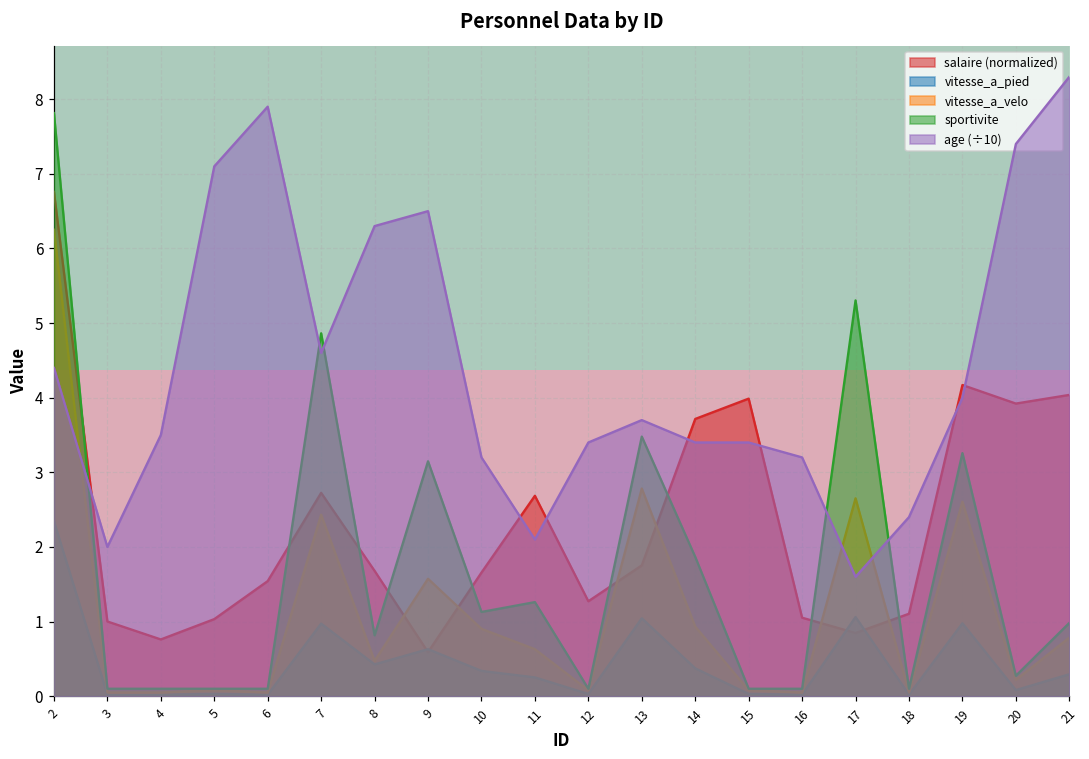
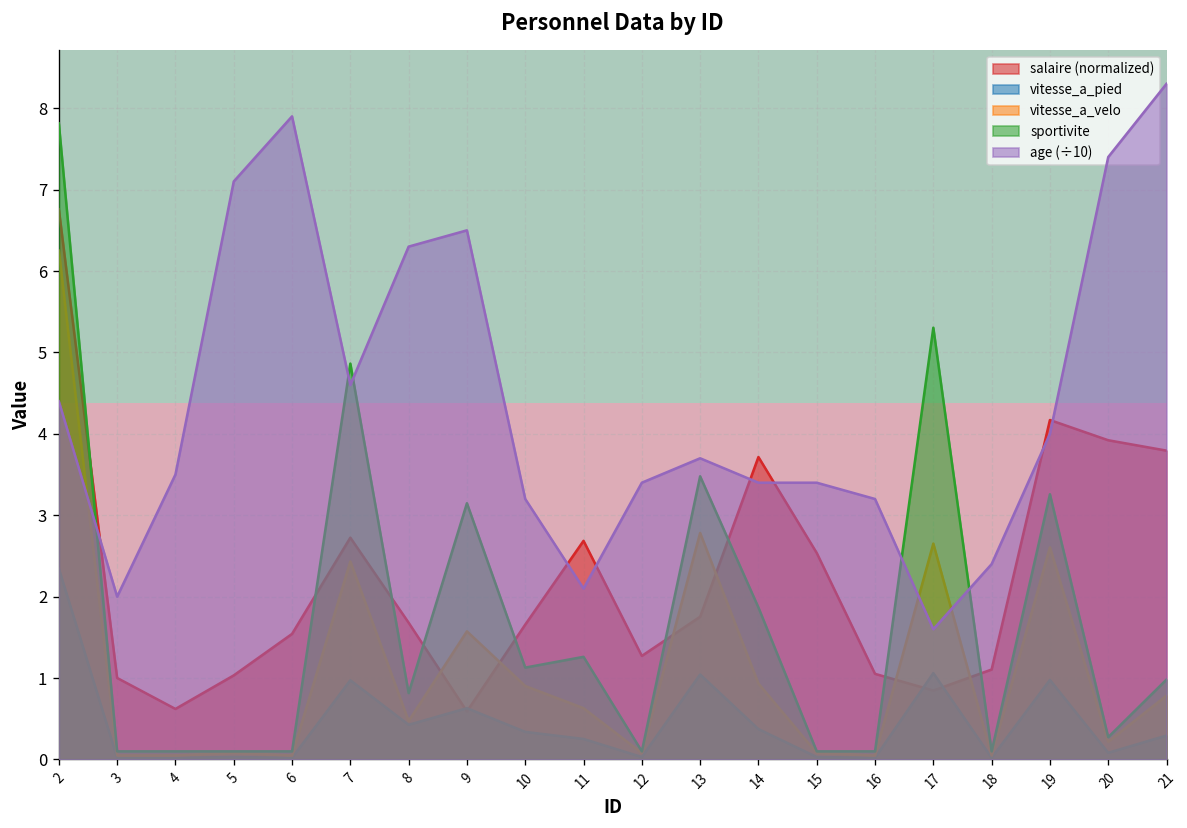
  {
    "salaire (normalized)": {
      "2": 6.8,
      "3": 1.0,
-     "4": 0.8,
+     "4": 0.6,
      "5": 1.0,
      "6": 1.5,
      "7": 2.7,
      "8": 1.7,
      "9": 0.6,
      "10": 1.7,
      "11": 2.7,
      "12": 1.3,
      "13": 1.8,
      "14": 3.7,
-     "15": 4.0,
+     "15": 2.5,
      "16": 1.1,
      "17": 0.8,
      "18": 1.1,
      "19": 4.2,
      "20": 3.9,
-     "21": 4.0
+     "21": 3.8
    },
    "vitesse_a_pied": {
      "2": 2.3,
      "5": 0.0,
      "7": 1.0,
      "8": 0.4,
      "9": 0.6,
      "10": 0.3,
      "11": 0.3,
      "12": 0.0,
      "13": 1.0,
      "14": 0.4,
      "15": 0.0,
      "17": 1.1,
      "19": 1.0,
      "20": 0.1,
      "21": 0.3
    },
    "vitesse_a_velo": {
      "2": 6.3,
      "7": 2.4,
      "8": 0.5,
      "9": 1.6,
      "10": 0.9,
      "11": 0.6,
      "13": 2.8,
      "14": 0.9,
      "17": 2.7,
      "19": 2.6,
      "20": 0.2,
      "21": 0.8
    },
    "sportivite": {
      "2": 7.8,
      "3": 0.1,
      "4": 0.1,
      "6": 0.1,
      "7": 4.9,
      "8": 0.8,
      "9": 3.1,
      "10": 1.1,
      "11": 1.3,
      "13": 3.5,
      "14": 1.9,
      "16": 0.1,
      "17": 5.3,
      "18": 0.1,
      "19": 3.3,
      "20": 0.3,
      "21": 1.0
    },
    "age (÷10)": {
      "2": 4.4,
      "3": 2.0,
      "4": 3.5,
      "5": 7.1,
      "6": 7.9,
      "7": 4.6,
      "8": 6.3,
      "9": 6.5,
      "10": 3.2,
      "11": 2.1,
      "12": 3.4,
      "13": 3.7,
      "14": 3.4,
      "15": 3.4,
      "16": 3.2,
      "17": 1.6,
      "18": 2.4,
      "19": 4.0,
      "20": 7.4,
      "21": 8.3
    }
  }
